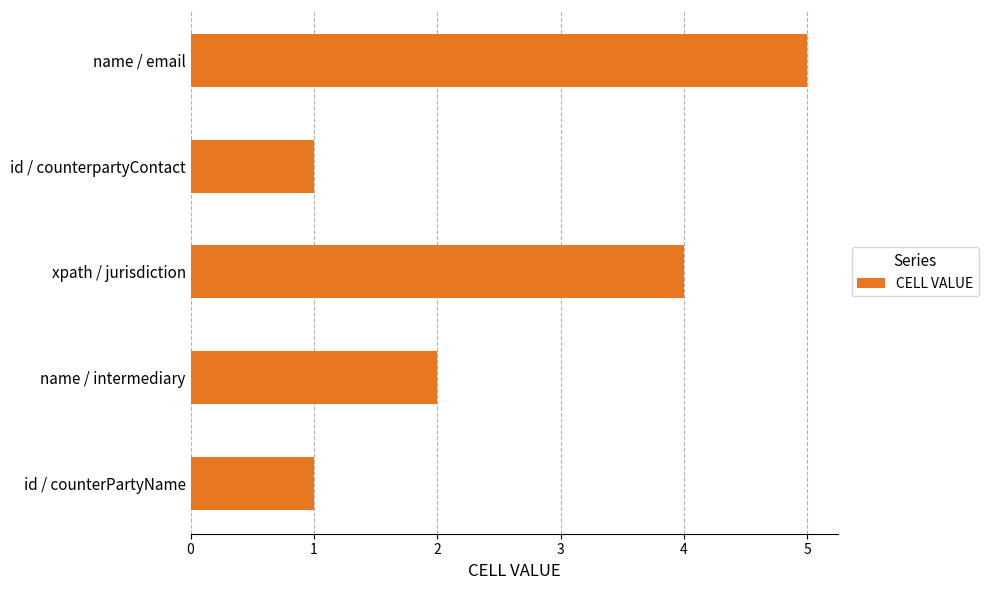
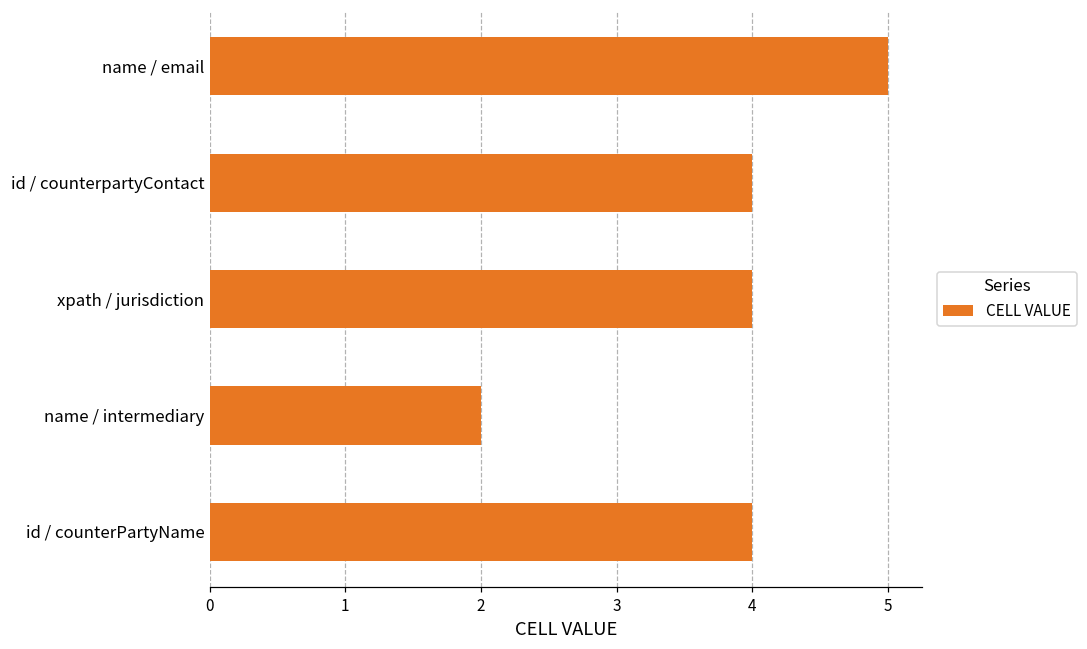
  {
    "name / email": 5,
-   "id / counterpartyContact": 1,
+   "id / counterpartyContact": 4,
    "xpath / jurisdiction": 4,
    "name / intermediary": 2,
-   "id / counterPartyName": 1
+   "id / counterPartyName": 4
  }
